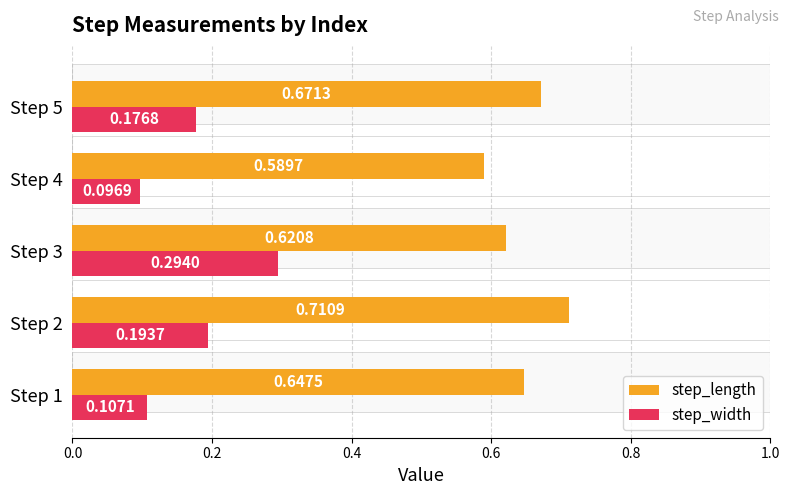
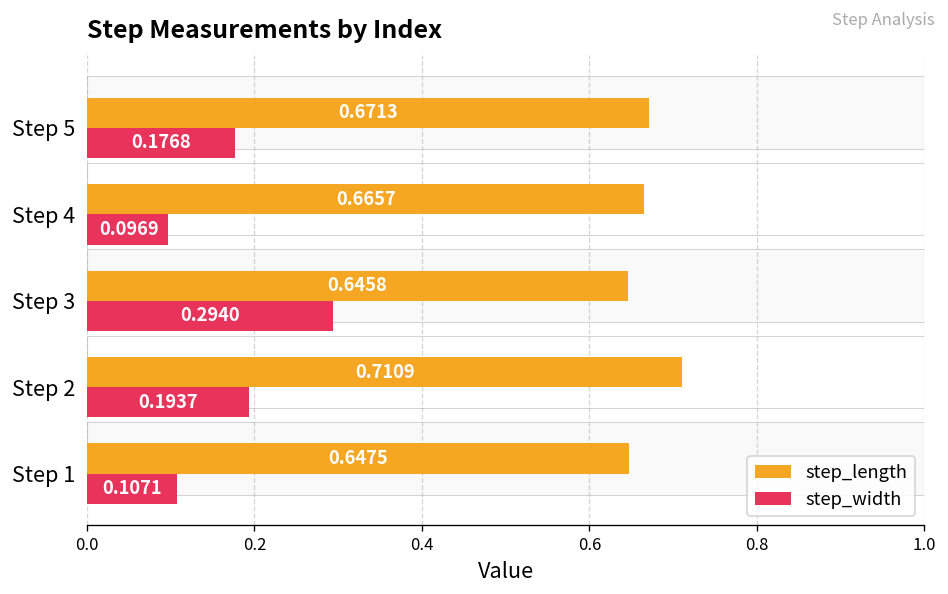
  {
    "step_length": {
-     "Step 4": 0.5897,
-     "Step 3": 0.6208
+     "Step 4": 0.6657,
+     "Step 3": 0.6458
    }
  }
